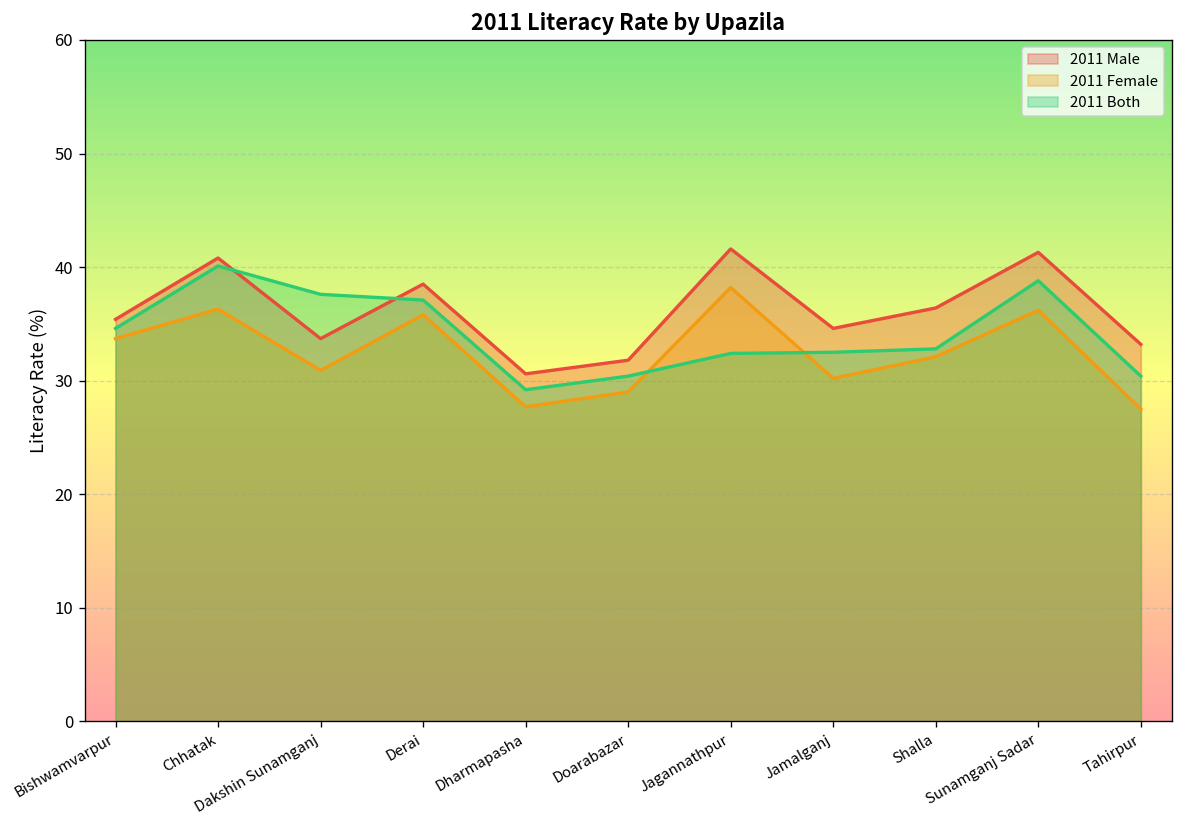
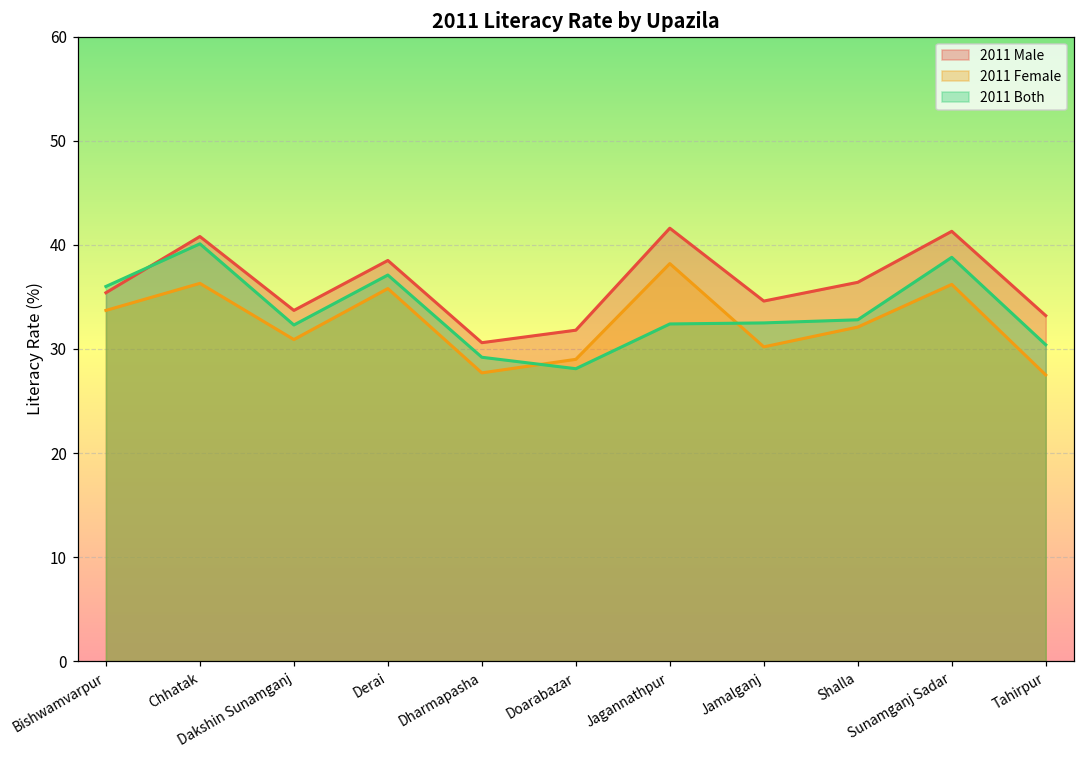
  {
    "2011 Both": {
-     "Bishwamvarpur": 35,
+     "Bishwamvarpur": 36,
      "Chhatak": 40,
-     "Dakshin Sunamganj": 38,
+     "Dakshin Sunamganj": 32,
      "Derai": 37,
      "Dharmapasha": 29,
-     "Doarabazar": 30,
+     "Doarabazar": 28,
      "Jagannathpur": 32,
      "Jamalganj": 33,
      "Shalla": 33,
      "Sunamganj Sadar": 39,
      "Tahirpur": 30
    }
  }
